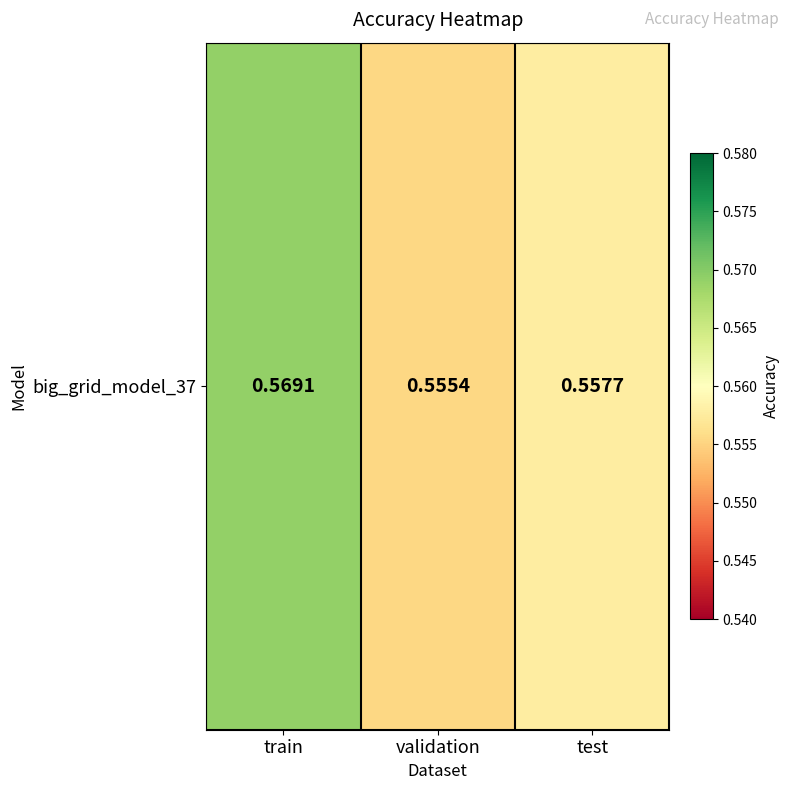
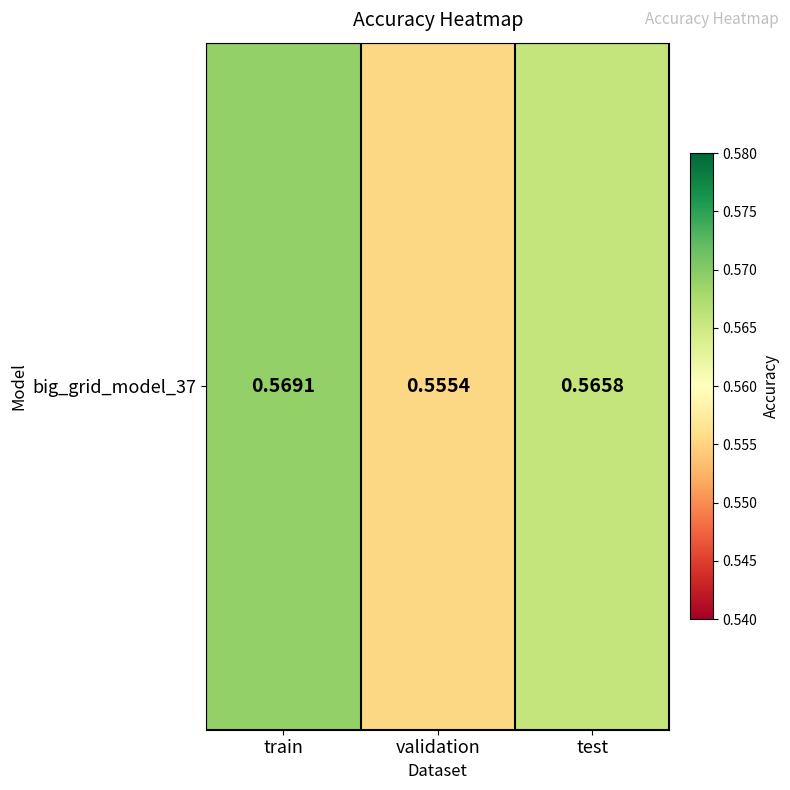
  {
    "big_grid_model_37": {
      "train": 0.5691,
      "validation": 0.5554,
-     "test": 0.5577
+     "test": 0.5658
    }
  }
